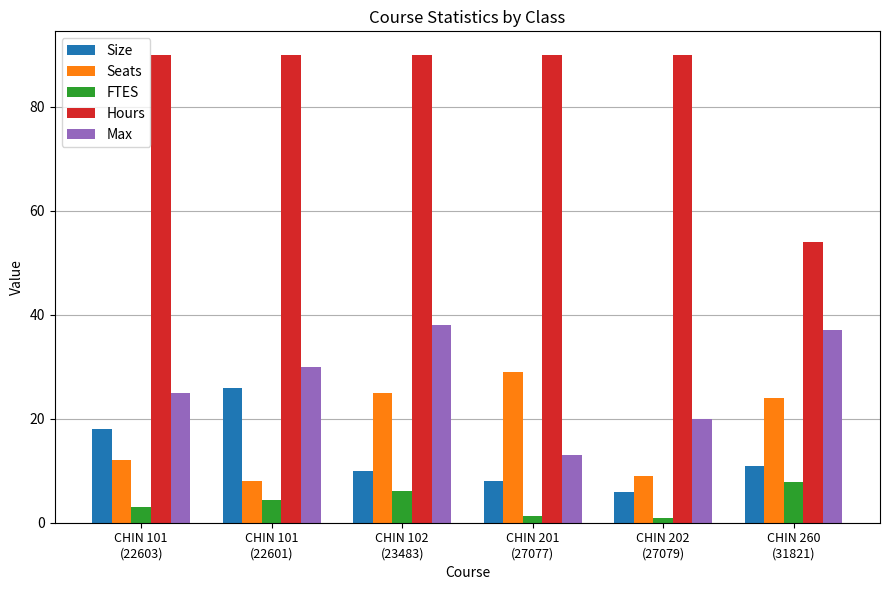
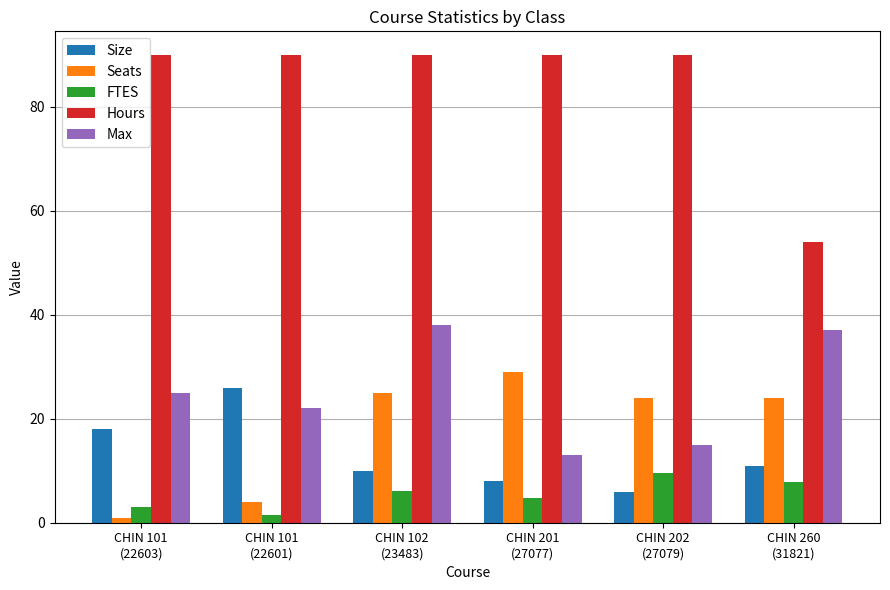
  {
    "Size": {
      "CHIN 101 (22603)": 18,
      "CHIN 101 (22601)": 26,
      "CHIN 102 (23483)": 10,
      "CHIN 201 (27077)": 8,
      "CHIN 202 (27079)": 6,
      "CHIN 260 (31821)": 11
    },
    "Seats": {
-     "CHIN 101 (22603)": 12,
-     "CHIN 101 (22601)": 8,
+     "CHIN 101 (22603)": 1,
+     "CHIN 101 (22601)": 4,
      "CHIN 102 (23483)": 25,
      "CHIN 201 (27077)": 29,
-     "CHIN 202 (27079)": 9,
+     "CHIN 202 (27079)": 24,
      "CHIN 260 (31821)": 24
    },
    "FTES": {
      "CHIN 101 (22603)": 3,
-     "CHIN 101 (22601)": 4,
+     "CHIN 101 (22601)": 2,
      "CHIN 102 (23483)": 6,
-     "CHIN 201 (27077)": 1,
-     "CHIN 202 (27079)": 1,
+     "CHIN 201 (27077)": 5,
+     "CHIN 202 (27079)": 10,
      "CHIN 260 (31821)": 8
    },
    "Hours": {
      "CHIN 101 (22603)": 90,
      "CHIN 101 (22601)": 90,
      "CHIN 102 (23483)": 90,
      "CHIN 201 (27077)": 90,
      "CHIN 202 (27079)": 90,
      "CHIN 260 (31821)": 54
    },
    "Max": {
      "CHIN 101 (22603)": 25,
-     "CHIN 101 (22601)": 30,
+     "CHIN 101 (22601)": 22,
      "CHIN 102 (23483)": 38,
      "CHIN 201 (27077)": 13,
-     "CHIN 202 (27079)": 20,
+     "CHIN 202 (27079)": 15,
      "CHIN 260 (31821)": 37
    }
  }
